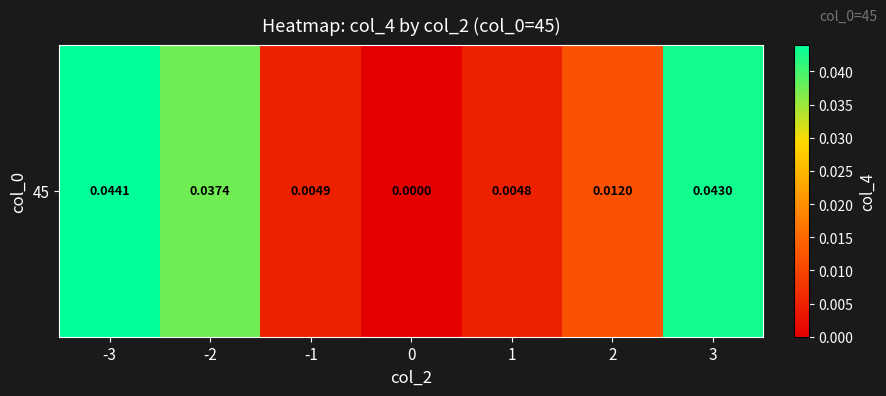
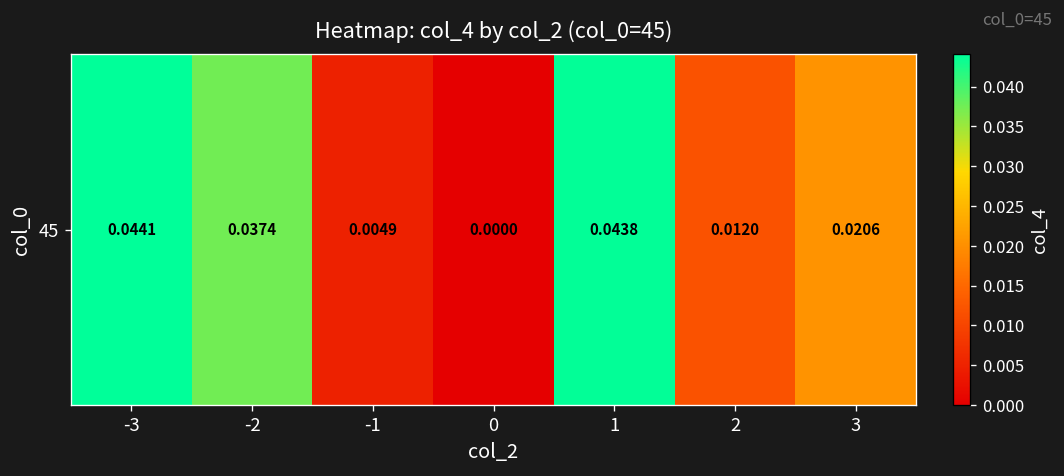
  {
    "45": {
      "-3": 0.0441,
      "-2": 0.0374,
      "-1": 0.0049,
      "0": 0.0000,
-     "1": 0.0048,
+     "1": 0.0438,
      "2": 0.0120,
-     "3": 0.0430
+     "3": 0.0206
    }
  }
